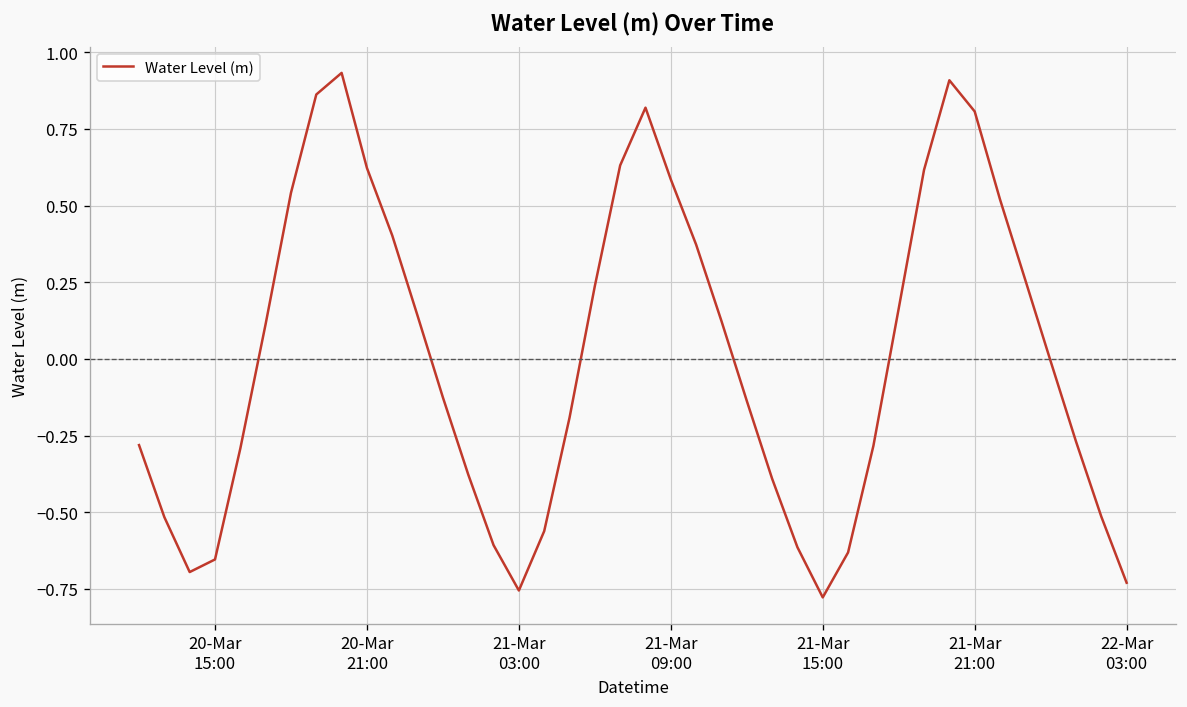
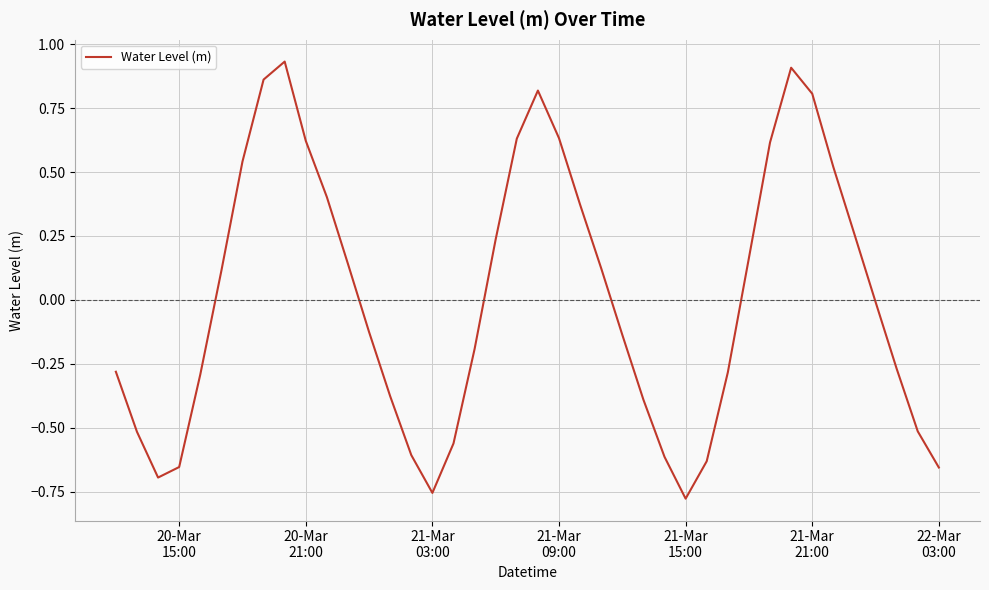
  {
    "20-Mar 15:00": -0.65,
    "20-Mar 21:00": 0.62,
    "21-Mar 03:00": -0.76,
-   "21-Mar 09:00": 0.59,
+   "21-Mar 09:00": 0.63,
    "21-Mar 15:00": -0.78,
    "21-Mar 21:00": 0.81,
-   "22-Mar 03:00": -0.73
+   "22-Mar 03:00": -0.66
  }
